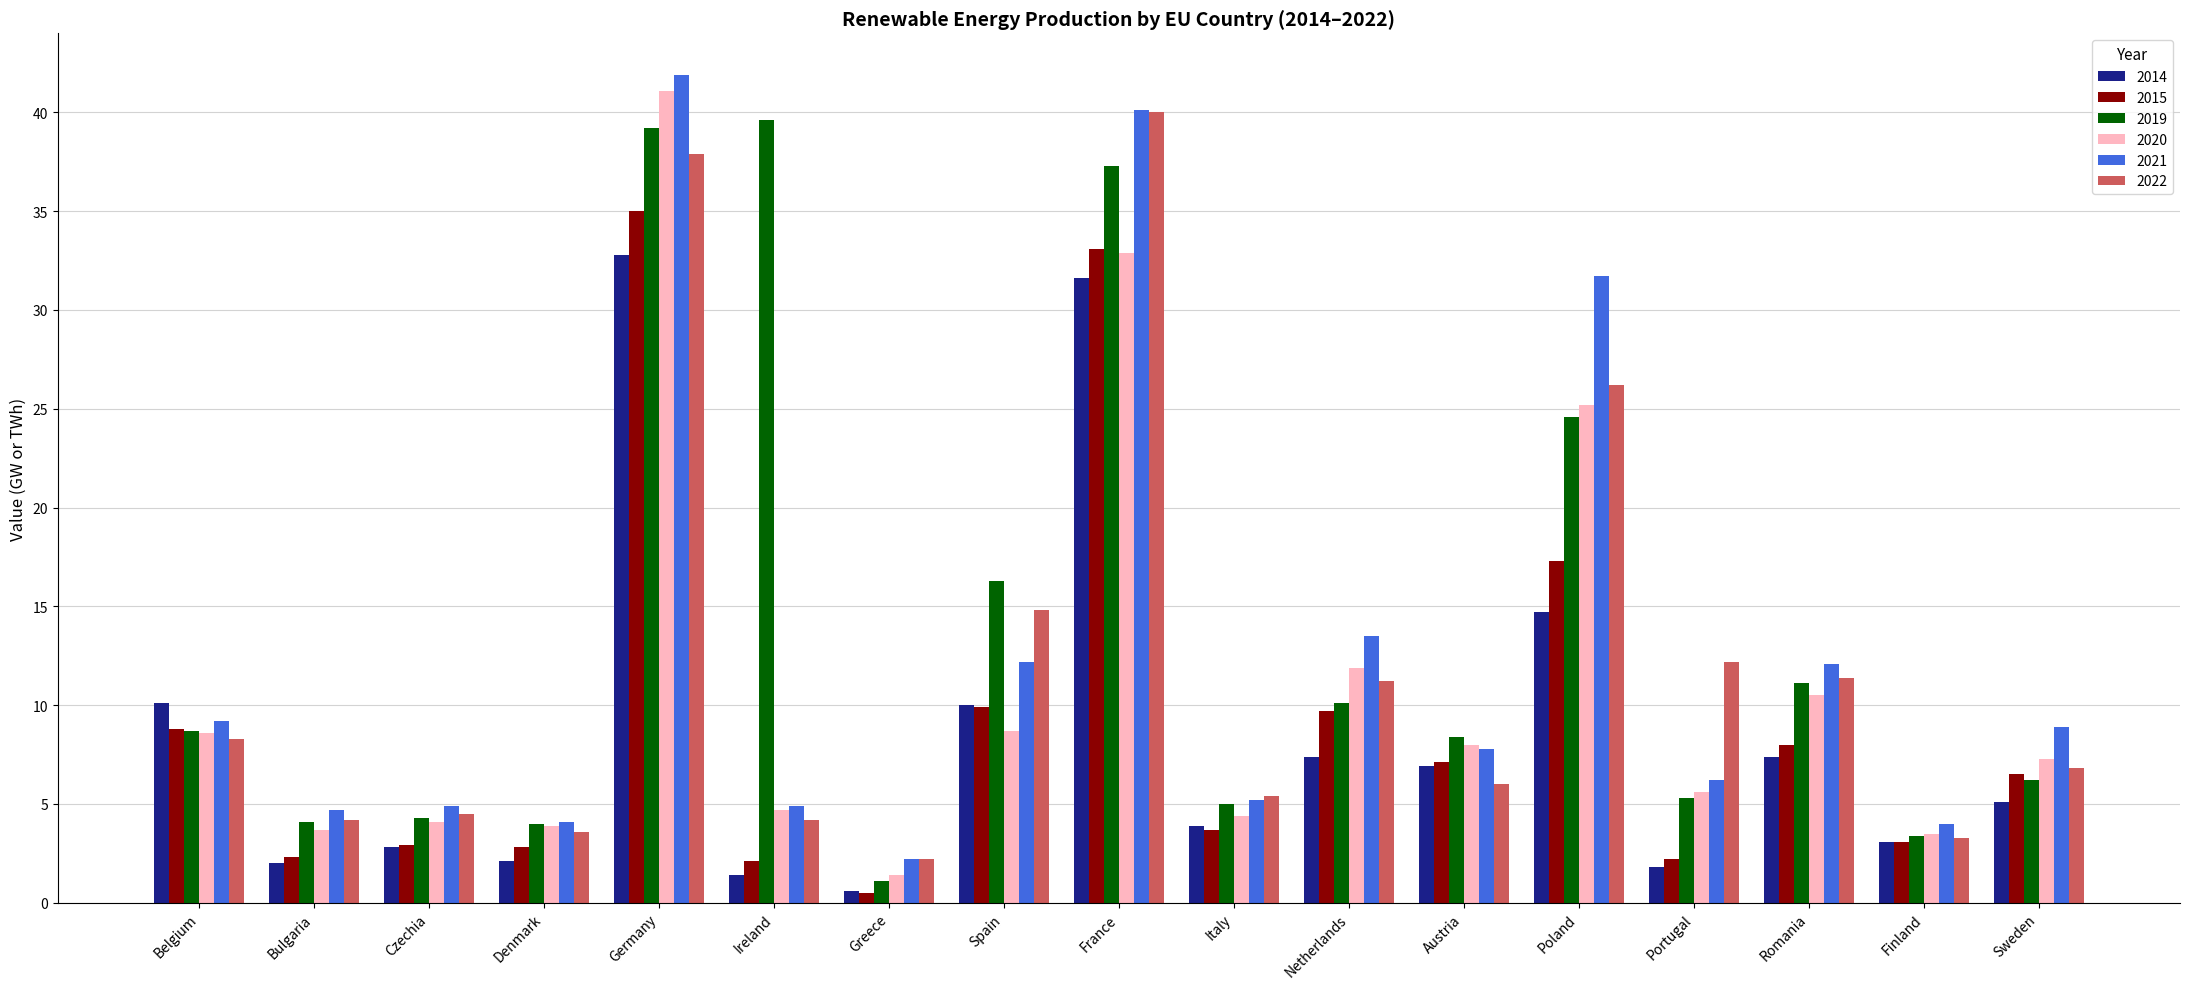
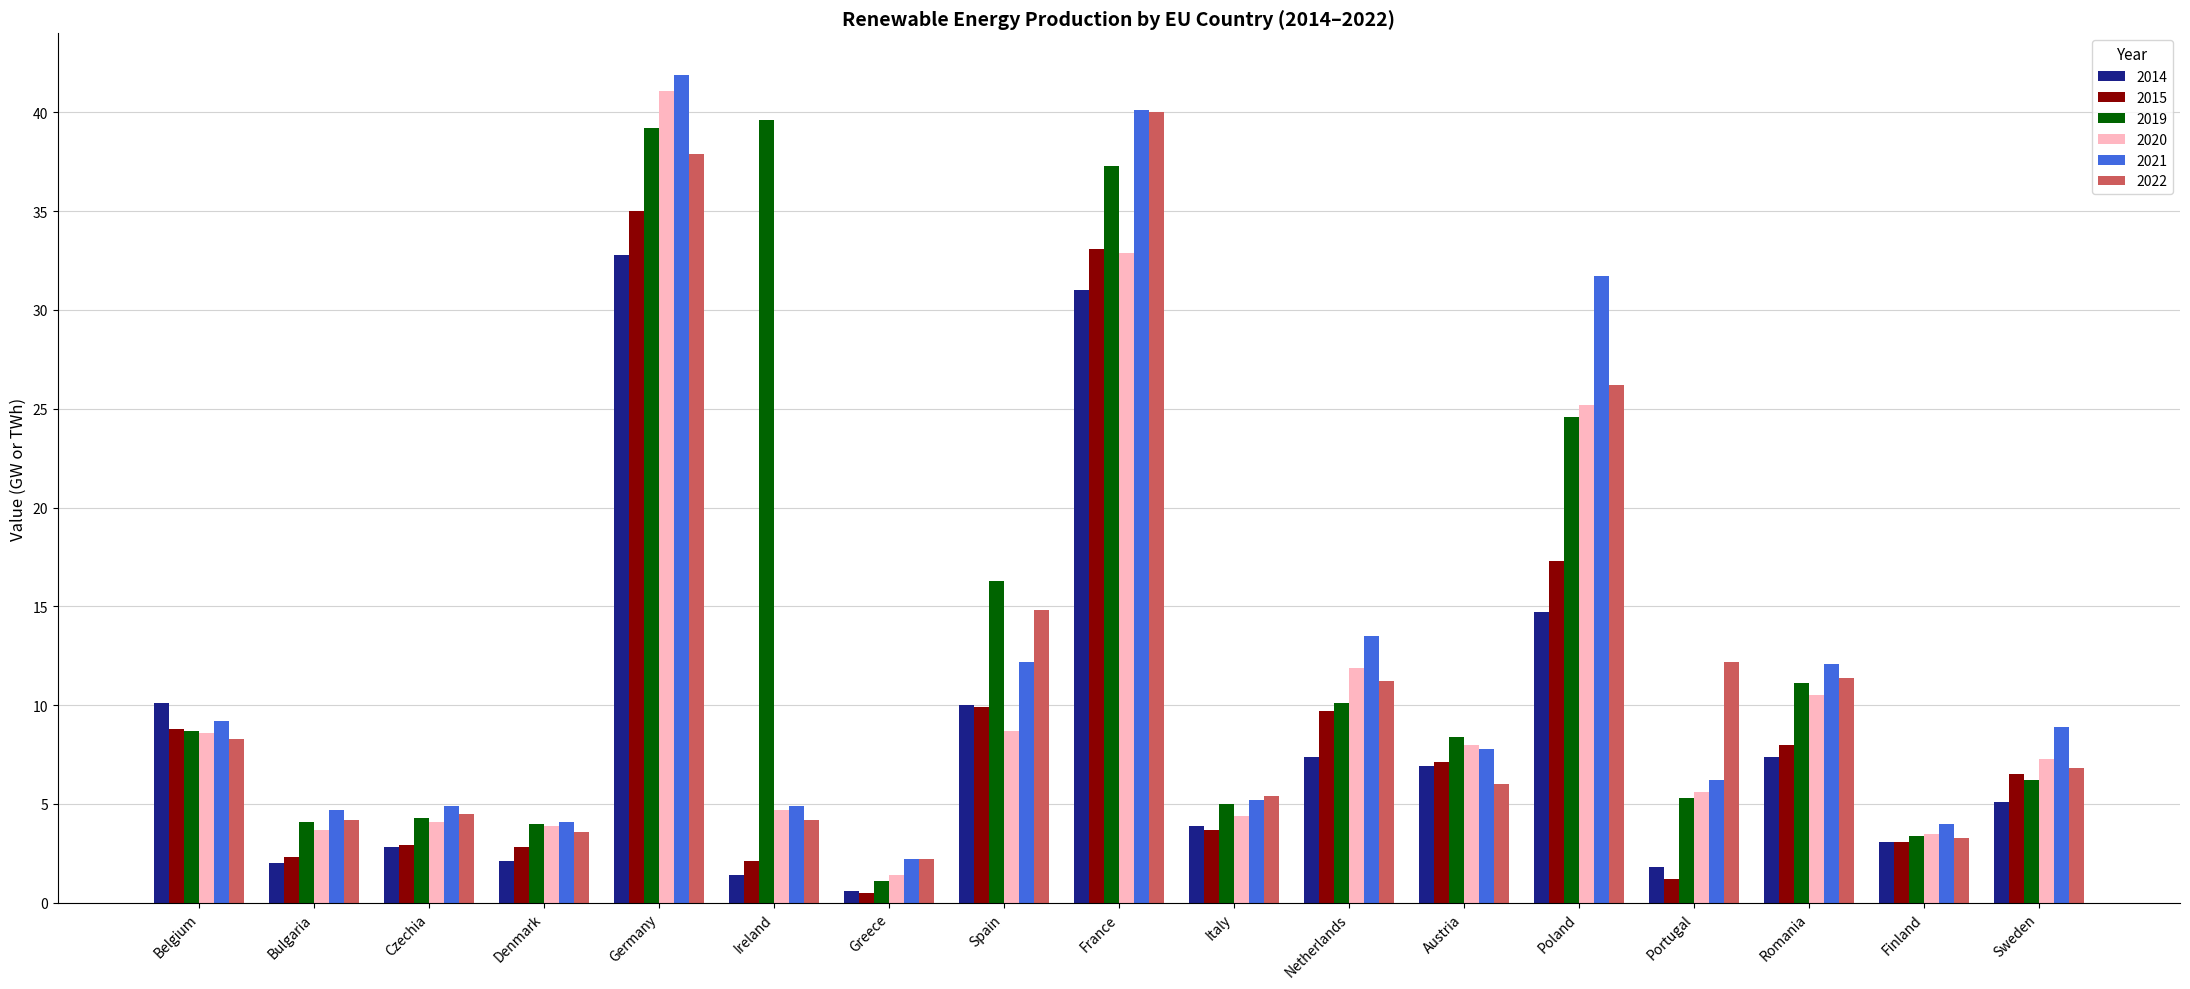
  {
    "2014": {
      "Belgium": 10.1,
      "Bulgaria": 2.0,
      "Czechia": 2.8,
      "Denmark": 2.1,
      "Germany": 32.8,
      "Ireland": 1.4,
      "Greece": 0.6,
      "Spain": 10.0,
-     "France": 31.6,
+     "France": 31.0,
      "Italy": 3.9,
      "Netherlands": 7.4,
      "Austria": 6.9,
      "Poland": 14.7,
      "Portugal": 1.8,
      "Romania": 7.4,
      "Finland": 3.1,
      "Sweden": 5.1
    },
    "2015": {
      "Belgium": 8.8,
      "Bulgaria": 2.3,
      "Czechia": 2.9,
      "Denmark": 2.8,
      "Germany": 35.0,
      "Ireland": 2.1,
      "Greece": 0.5,
      "Spain": 9.9,
      "France": 33.1,
      "Italy": 3.7,
      "Netherlands": 9.7,
      "Austria": 7.1,
      "Poland": 17.3,
-     "Portugal": 2.2,
+     "Portugal": 1.2,
      "Romania": 8.0,
      "Finland": 3.1,
      "Sweden": 6.5
    },
    "2019": {
      "Belgium": 8.7,
      "Bulgaria": 4.1,
      "Czechia": 4.3,
      "Denmark": 4.0,
      "Germany": 39.2,
      "Ireland": 39.6,
      "Greece": 1.1,
      "Spain": 16.3,
      "France": 37.3,
      "Italy": 5.0,
      "Netherlands": 10.1,
      "Austria": 8.4,
      "Poland": 24.6,
      "Portugal": 5.3,
      "Romania": 11.1,
      "Finland": 3.4,
      "Sweden": 6.2
    },
    "2020": {
      "Belgium": 8.6,
      "Bulgaria": 3.7,
      "Czechia": 4.1,
      "Denmark": 3.9,
      "Germany": 41.1,
      "Ireland": 4.7,
      "Greece": 1.4,
      "Spain": 8.7,
      "France": 32.9,
      "Italy": 4.4,
      "Netherlands": 11.9,
      "Austria": 8.0,
      "Poland": 25.2,
      "Portugal": 5.6,
      "Romania": 10.5,
      "Finland": 3.5,
      "Sweden": 7.3
    },
    "2021": {
      "Belgium": 9.2,
      "Bulgaria": 4.7,
      "Czechia": 4.9,
      "Denmark": 4.1,
      "Germany": 41.9,
      "Ireland": 4.9,
      "Greece": 2.2,
      "Spain": 12.2,
      "France": 40.1,
      "Italy": 5.2,
      "Netherlands": 13.5,
      "Austria": 7.8,
      "Poland": 31.7,
      "Portugal": 6.2,
      "Romania": 12.1,
      "Finland": 4.0,
      "Sweden": 8.9
    },
    "2022": {
      "Belgium": 8.3,
      "Bulgaria": 4.2,
      "Czechia": 4.5,
      "Denmark": 3.6,
      "Germany": 37.9,
      "Ireland": 4.2,
      "Greece": 2.2,
      "Spain": 14.8,
      "France": 40.0,
      "Italy": 5.4,
      "Netherlands": 11.2,
      "Austria": 6.0,
      "Poland": 26.2,
      "Portugal": 12.2,
      "Romania": 11.4,
      "Finland": 3.3,
      "Sweden": 6.8
    }
  }
